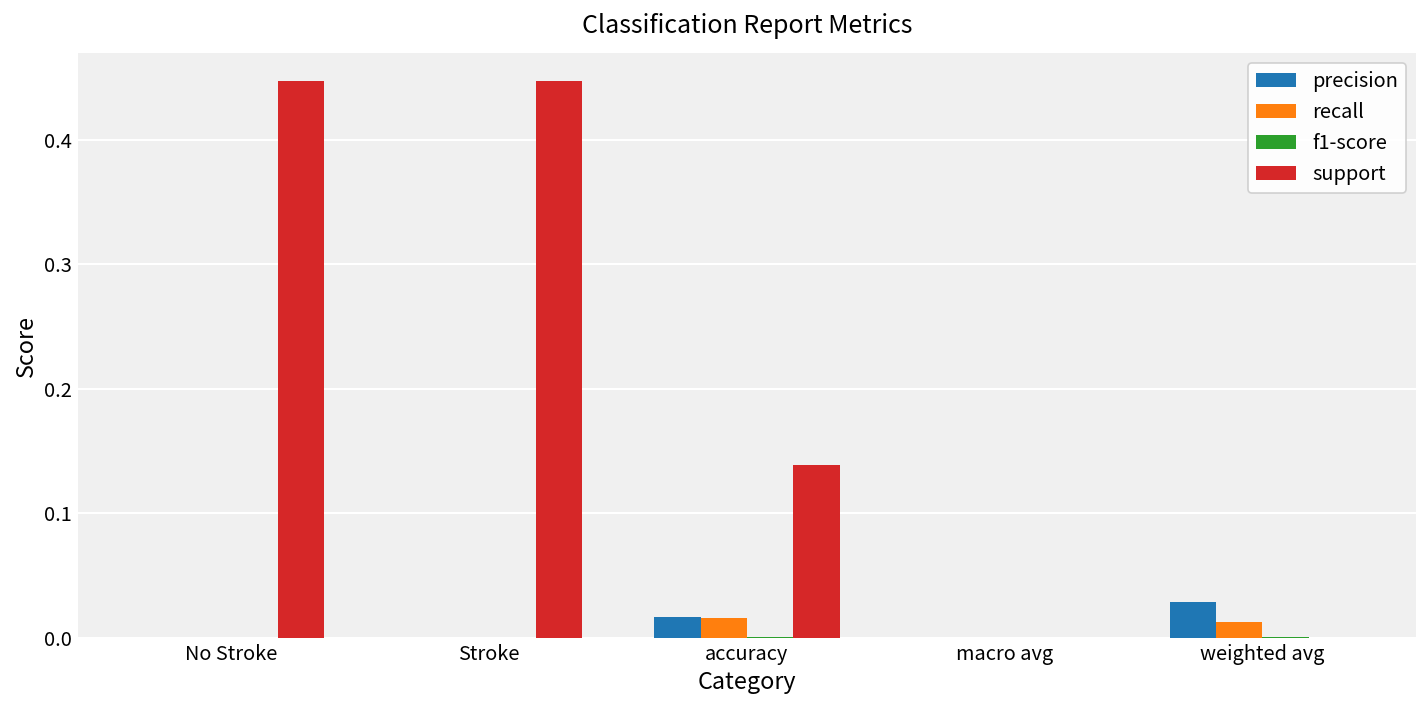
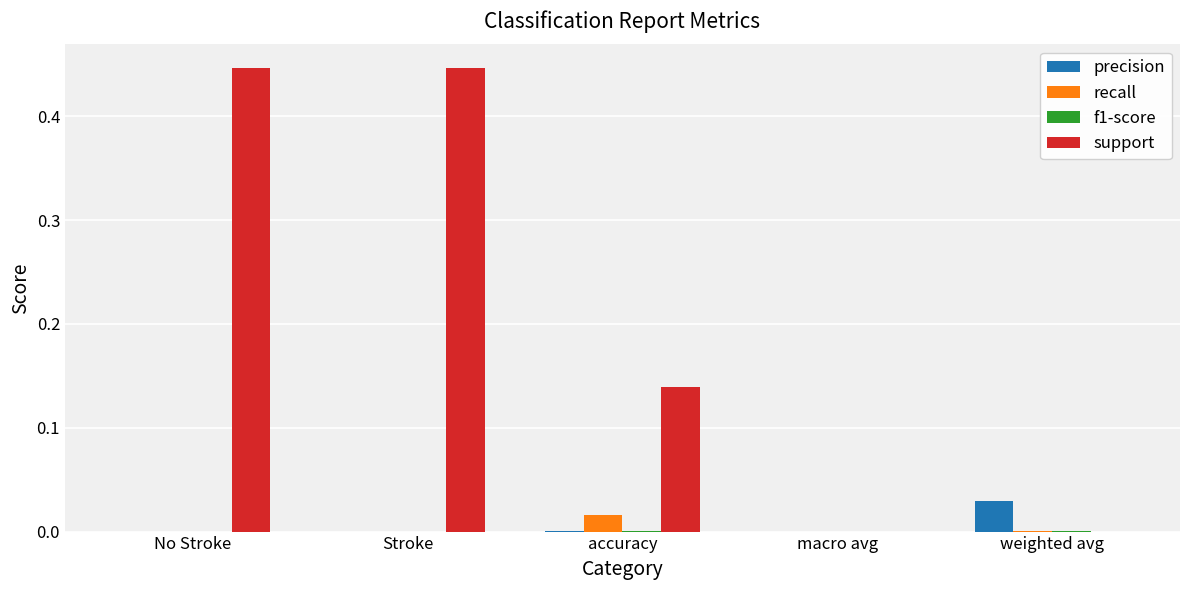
  {
    "precision": {
      "No Stroke": 0.000,
      "Stroke": 0.000,
-     "accuracy": 0.017,
+     "accuracy": 0.001,
      "macro avg": 0.000,
      "weighted avg": 0.029
    },
    "recall": {
      "No Stroke": 0.000,
      "Stroke": 0.000,
      "accuracy": 0.016,
      "macro avg": 0.000,
-     "weighted avg": 0.013
+     "weighted avg": 0.001
    },
    "f1-score": {
      "No Stroke": 0.000,
      "Stroke": 0.000,
      "macro avg": 0.000
    },
    "support": {
      "No Stroke": 0.447,
      "Stroke": 0.447,
      "accuracy": 0.139,
      "macro avg": 0.000,
      "weighted avg": 0.000
    }
  }
